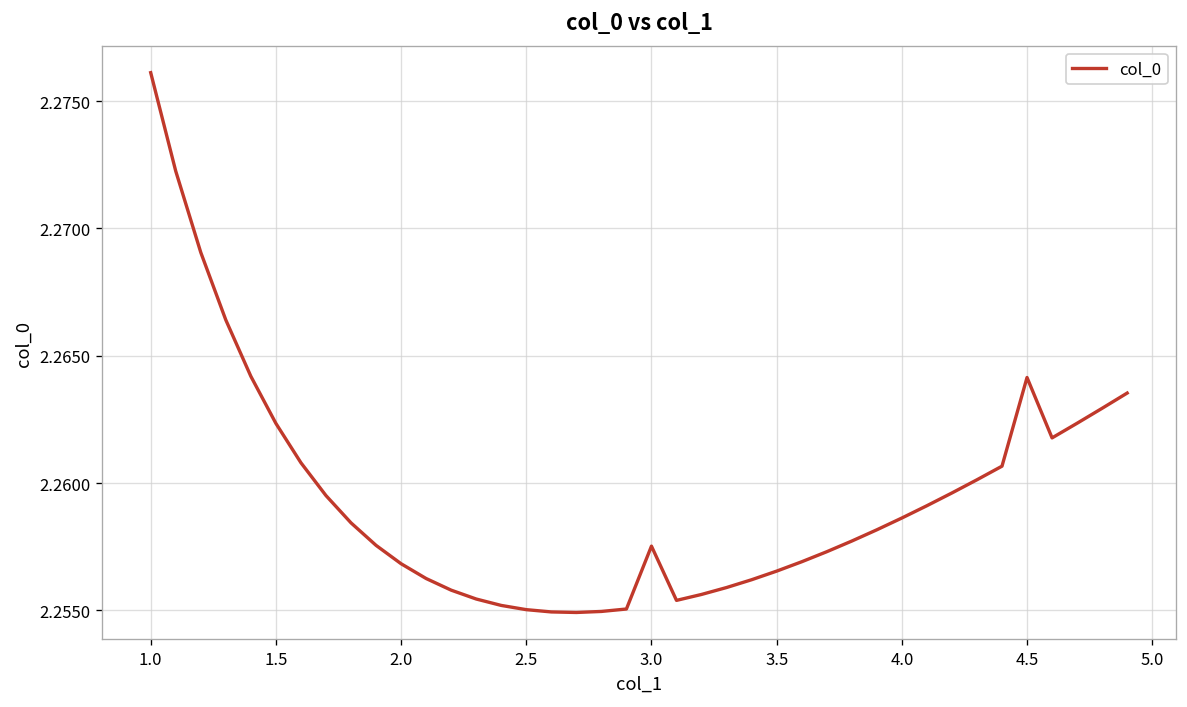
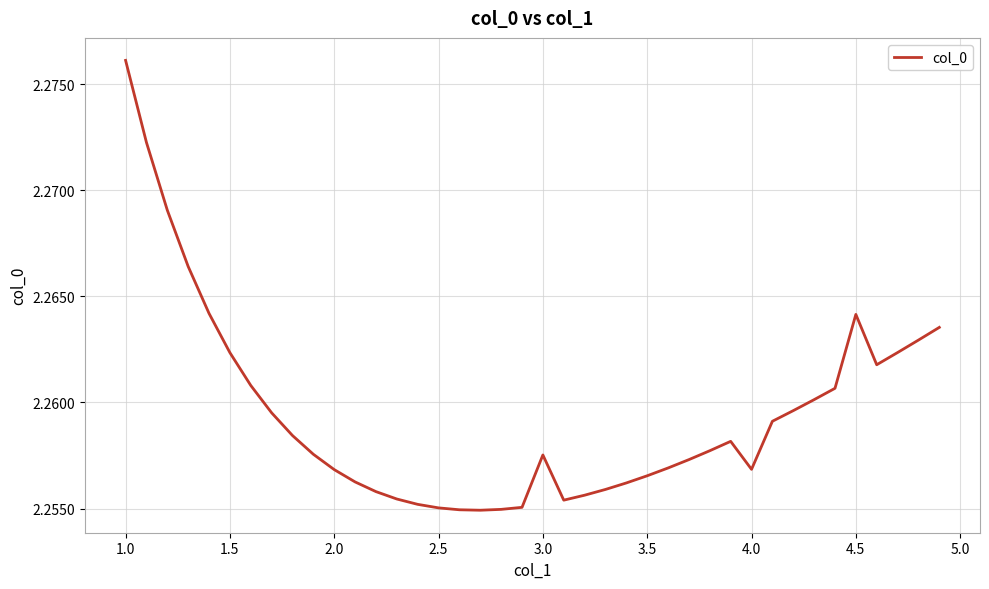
  {
    "1.0": 2.2761,
    "1.5": 2.2623,
    "2.0": 2.2568,
    "2.5": 2.2550,
    "3.0": 2.2575,
    "3.5": 2.2565,
-   "4.0": 2.2586,
+   "4.0": 2.2568,
    "4.5": 2.2641
  }
